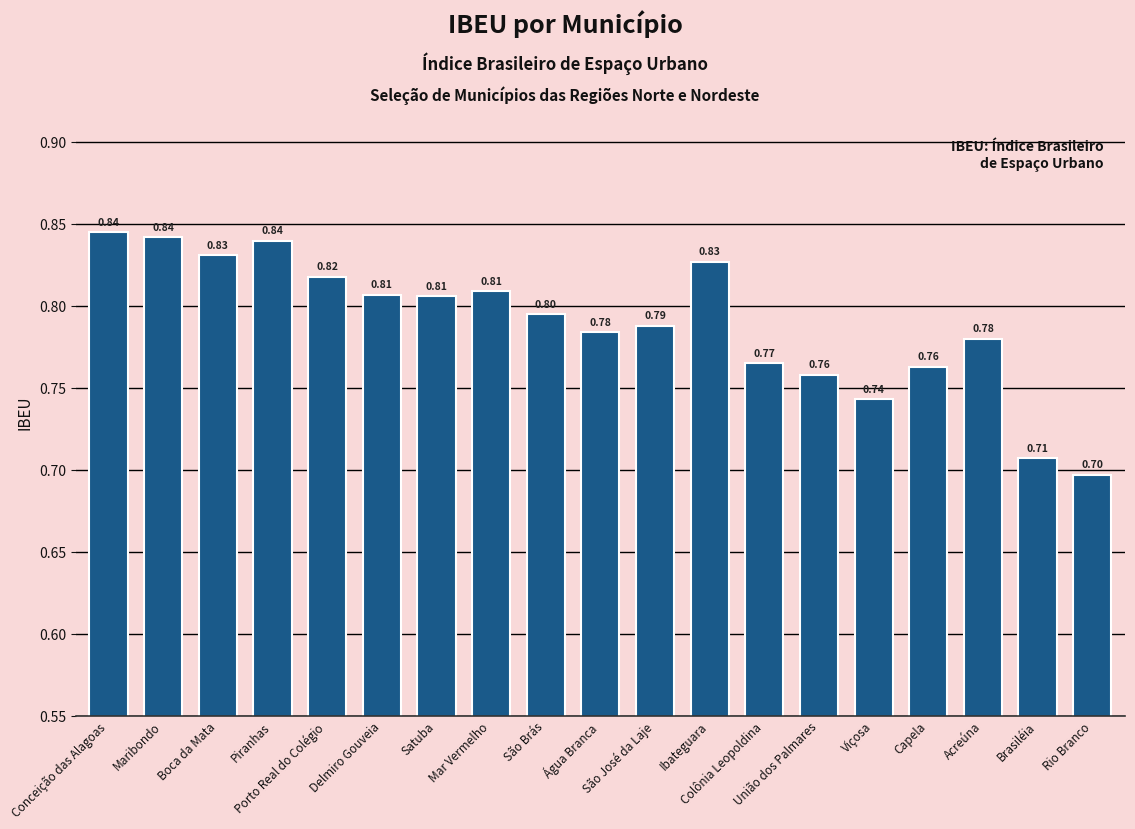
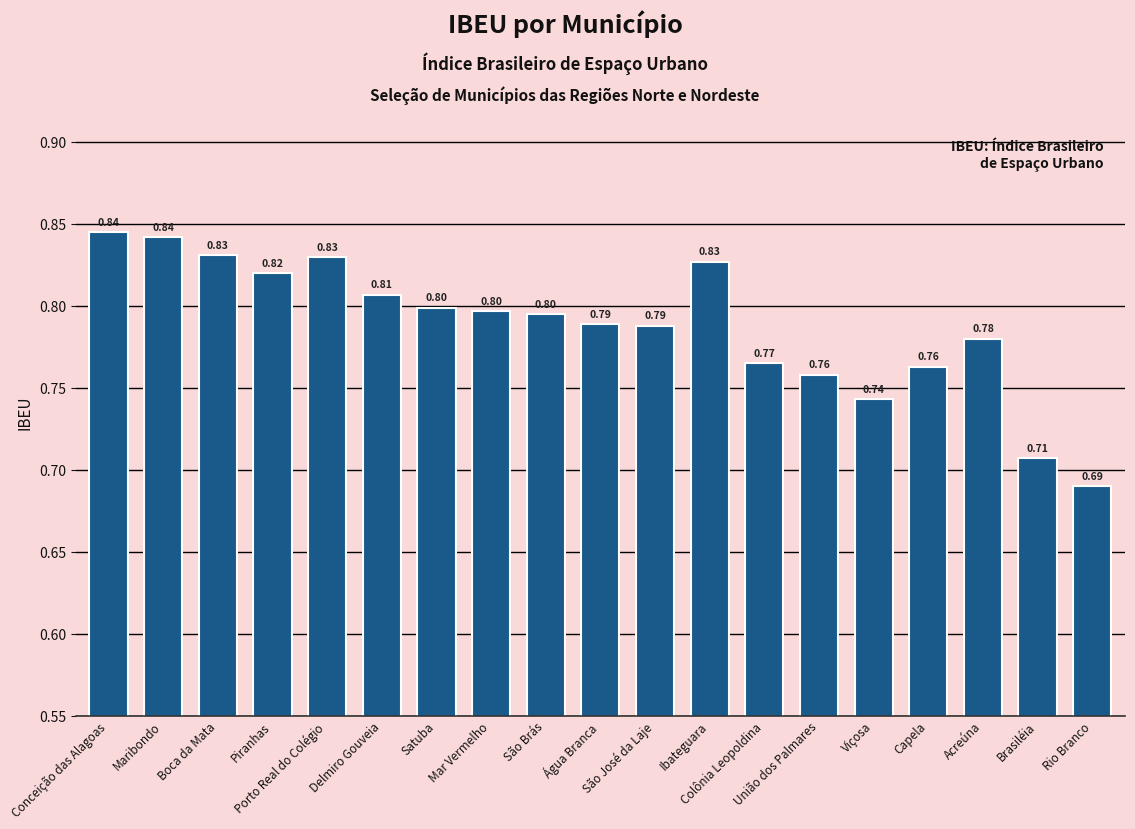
  {
    "Conceição das Alagoas": 0.84,
    "Maribondo": 0.84,
    "Boca da Mata": 0.83,
-   "Piranhas": 0.84,
-   "Porto Real do Colégio": 0.82,
+   "Piranhas": 0.82,
+   "Porto Real do Colégio": 0.83,
    "Delmiro Gouveia": 0.81,
-   "Satuba": 0.81,
-   "Mar Vermelho": 0.81,
+   "Satuba": 0.80,
+   "Mar Vermelho": 0.80,
    "São Brás": 0.80,
-   "Água Branca": 0.78,
+   "Água Branca": 0.79,
    "São José da Laje": 0.79,
    "Ibateguara": 0.83,
    "Colônia Leopoldina": 0.77,
    "União dos Palmares": 0.76,
    "Viçosa": 0.74,
    "Capela": 0.76,
    "Acreúna": 0.78,
    "Brasiléia": 0.71,
-   "Rio Branco": 0.70
+   "Rio Branco": 0.69
  }
